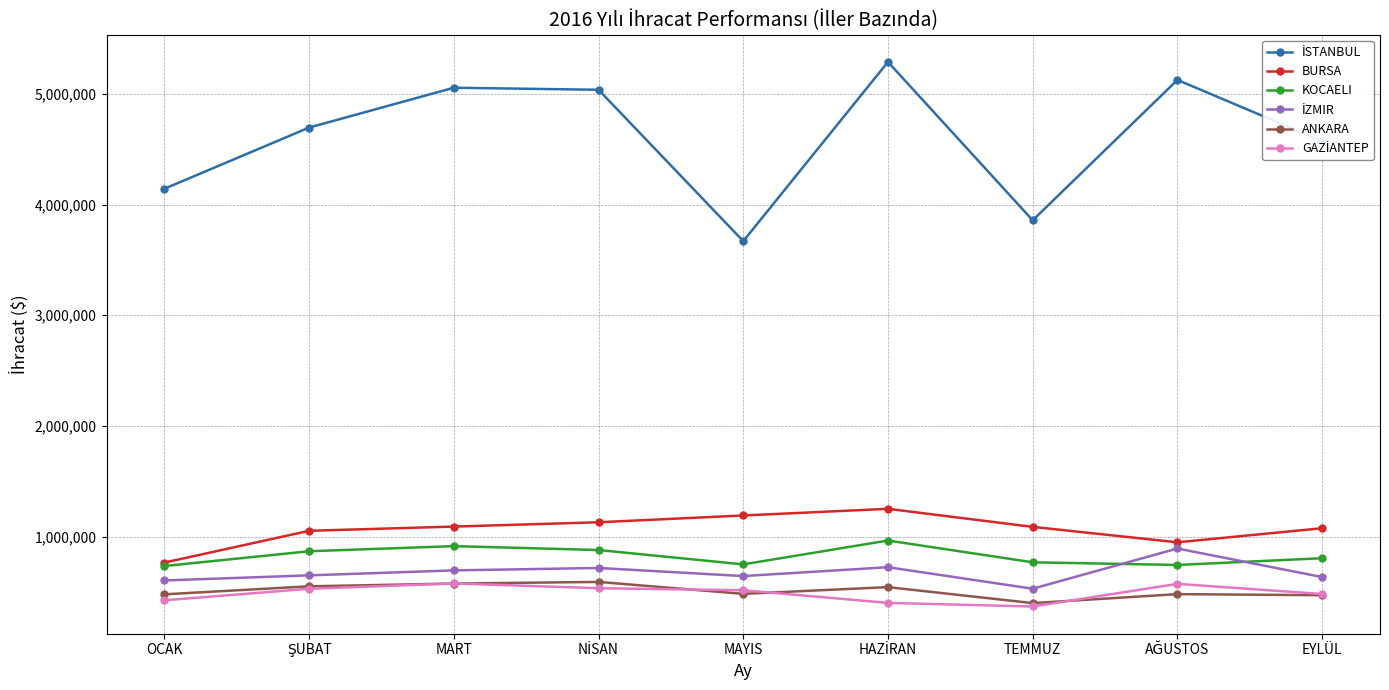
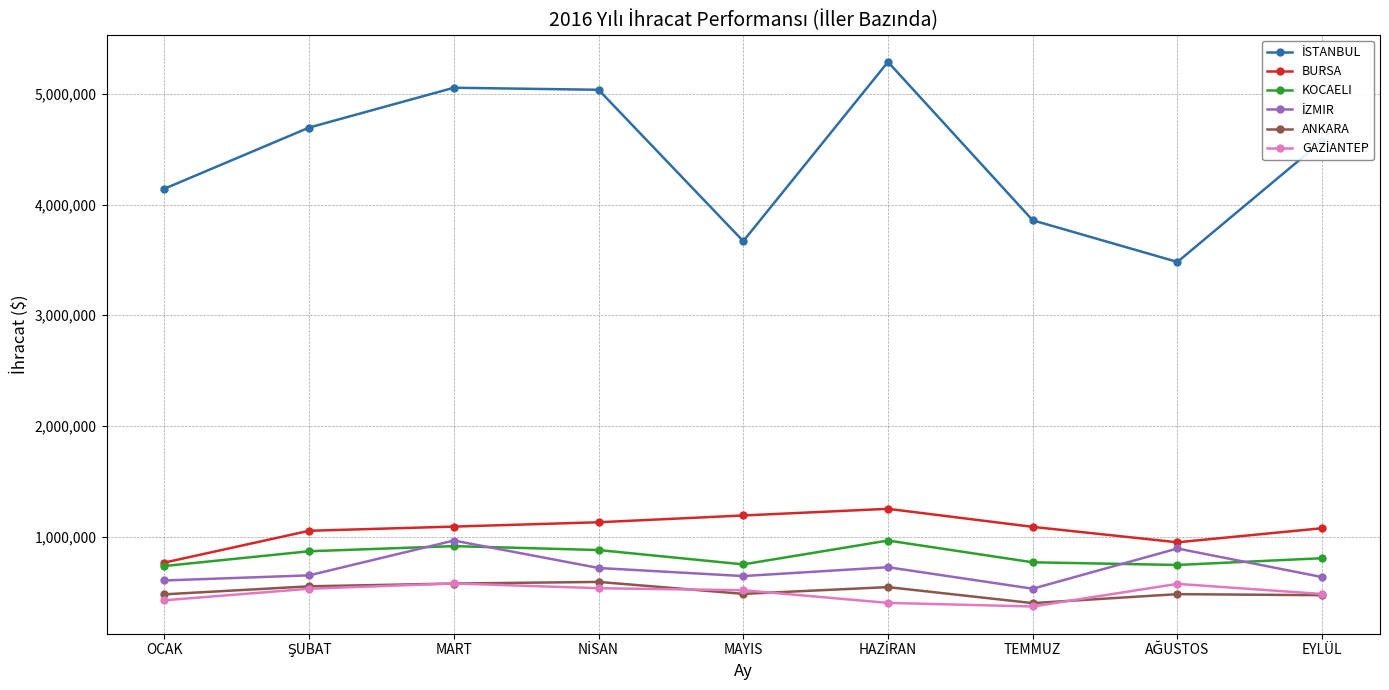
  {
    "İSTANBUL": {
      "OCAK": "4,140,000",
      "ŞUBAT": "4,700,000",
      "MART": "5,050,000",
      "NİSAN": "5,040,000",
      "MAYIS": "3,670,000",
      "HAZİRAN": "5,290,000",
      "TEMMUZ": "3,860,000",
-     "AĞUSTOS": "5,130,000"
+     "AĞUSTOS": "3,480,000"
    },
    "BURSA": {
      "OCAK": "770,000",
      "ŞUBAT": "1,050,000",
      "MART": "1,090,000",
      "NİSAN": "1,130,000",
      "MAYIS": "1,190,000",
      "HAZİRAN": "1,250,000",
      "TEMMUZ": "1,090,000",
      "AĞUSTOS": "950,000",
      "EYLÜL": "1,080,000"
    },
    "KOCAELI": {
      "OCAK": "740,000",
      "ŞUBAT": "870,000",
      "MART": "920,000",
      "NİSAN": "880,000",
      "MAYIS": "750,000",
      "HAZİRAN": "970,000",
      "TEMMUZ": "770,000",
      "AĞUSTOS": "750,000",
      "EYLÜL": "810,000"
    },
    "İZMIR": {
      "OCAK": "610,000",
      "ŞUBAT": "650,000",
-     "MART": "700,000",
+     "MART": "970,000",
      "NİSAN": "720,000",
      "MAYIS": "650,000",
      "HAZİRAN": "730,000",
      "TEMMUZ": "530,000",
      "AĞUSTOS": "890,000",
      "EYLÜL": "640,000"
    },
    "ANKARA": {
      "OCAK": "480,000",
      "NİSAN": "590,000",
      "MAYIS": "480,000",
      "HAZİRAN": "550,000",
      "TEMMUZ": "400,000",
      "AĞUSTOS": "480,000"
    },
    "GAZİANTEP": {
      "OCAK": "430,000",
      "NİSAN": "540,000",
      "MAYIS": "520,000",
      "HAZİRAN": "400,000",
      "TEMMUZ": "370,000",
      "AĞUSTOS": "580,000"
    }
  }
